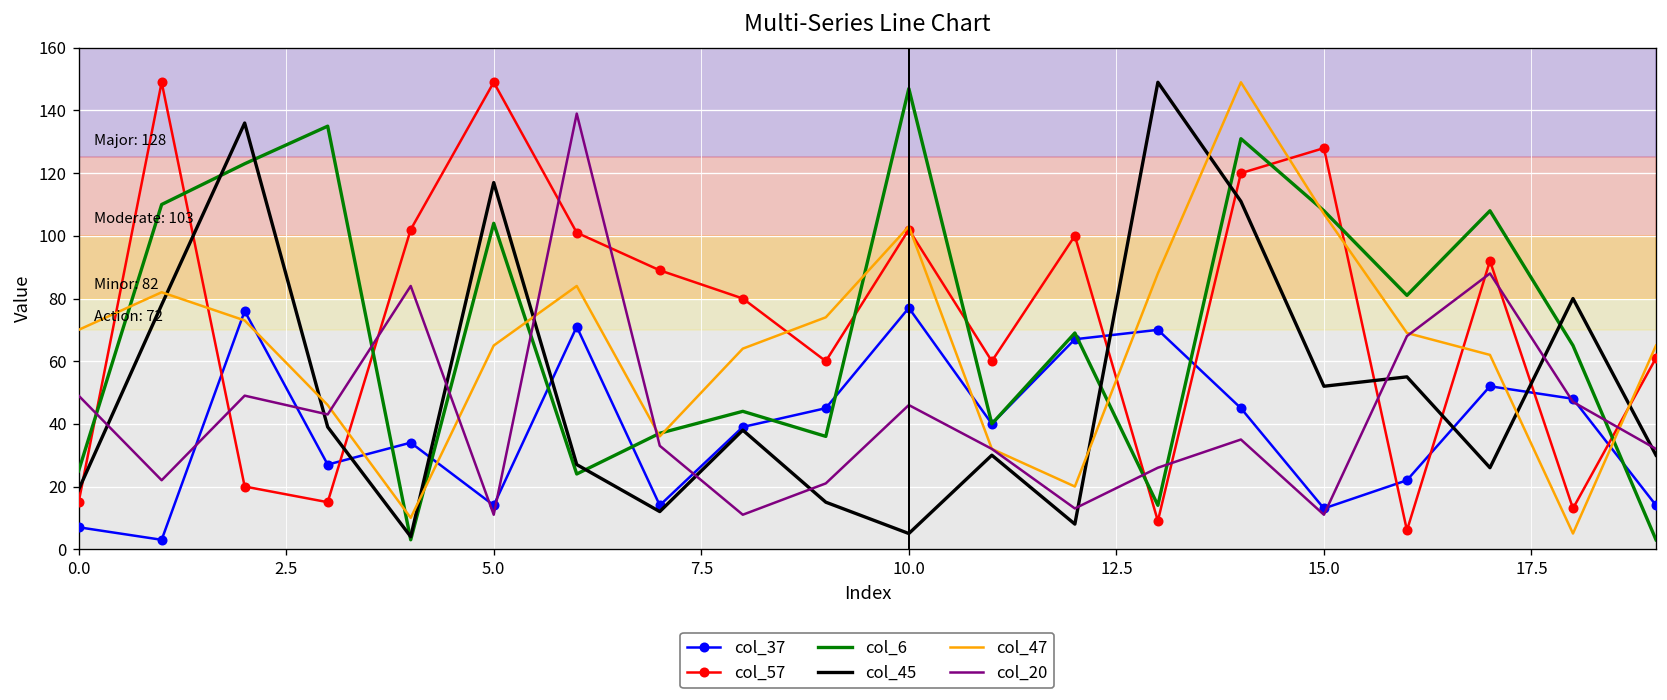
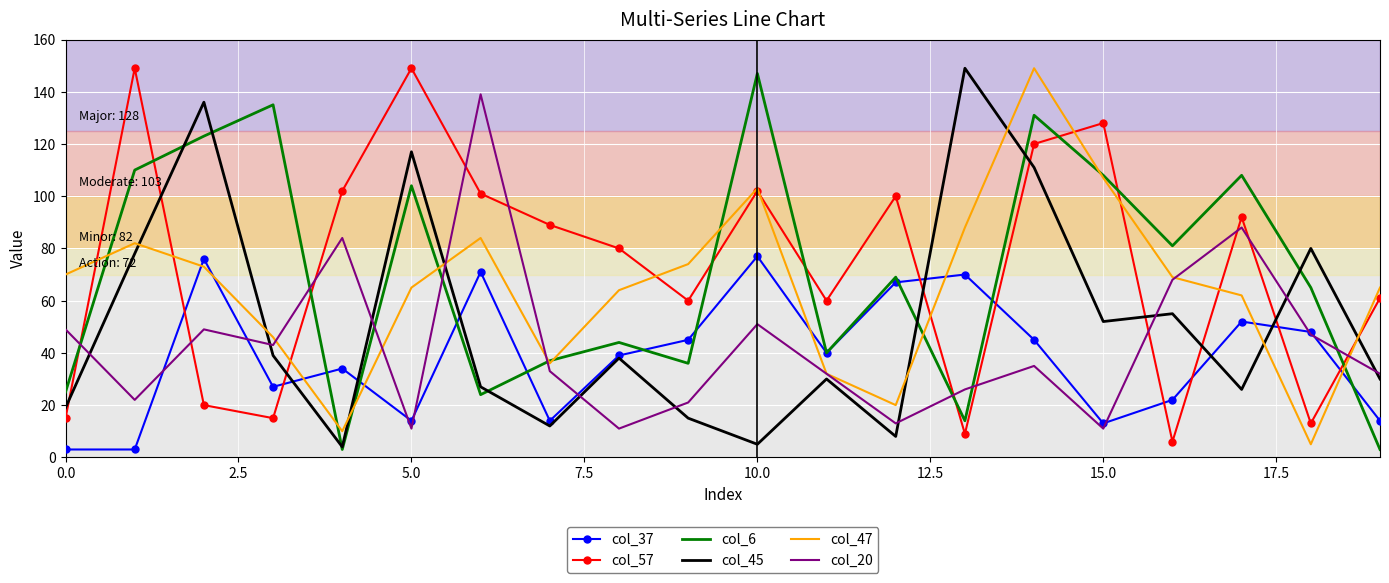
  {
    "col_37": {
-     "0.0": 7,
+     "0.0": 3,
      "5.0": 14,
      "10.0": 77,
      "15.0": 13
    },
    "col_57": {
      "0.0": 15,
      "5.0": 149,
      "10.0": 102,
      "15.0": 128
    },
    "col_6": {
      "0.0": 25,
      "5.0": 104,
      "10.0": 147,
      "15.0": 108
    },
    "col_45": {
      "0.0": 19,
      "5.0": 117,
      "10.0": 5,
      "15.0": 52
    },
    "col_47": {
      "0.0": 70,
      "5.0": 65,
      "10.0": 103,
      "15.0": 107
    },
    "col_20": {
      "0.0": 49,
      "5.0": 11,
-     "10.0": 46,
+     "10.0": 51,
      "15.0": 11
    }
  }
